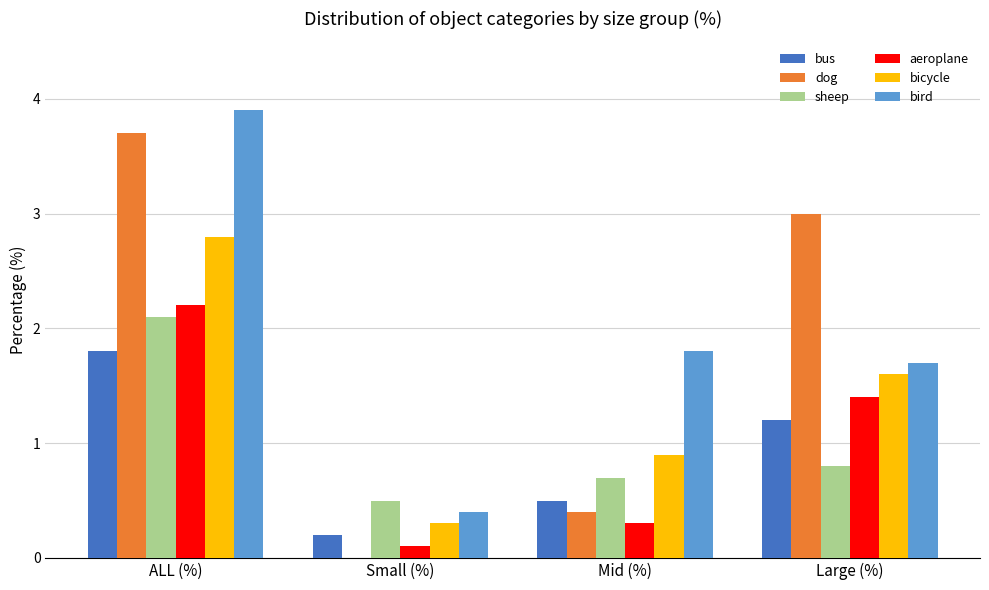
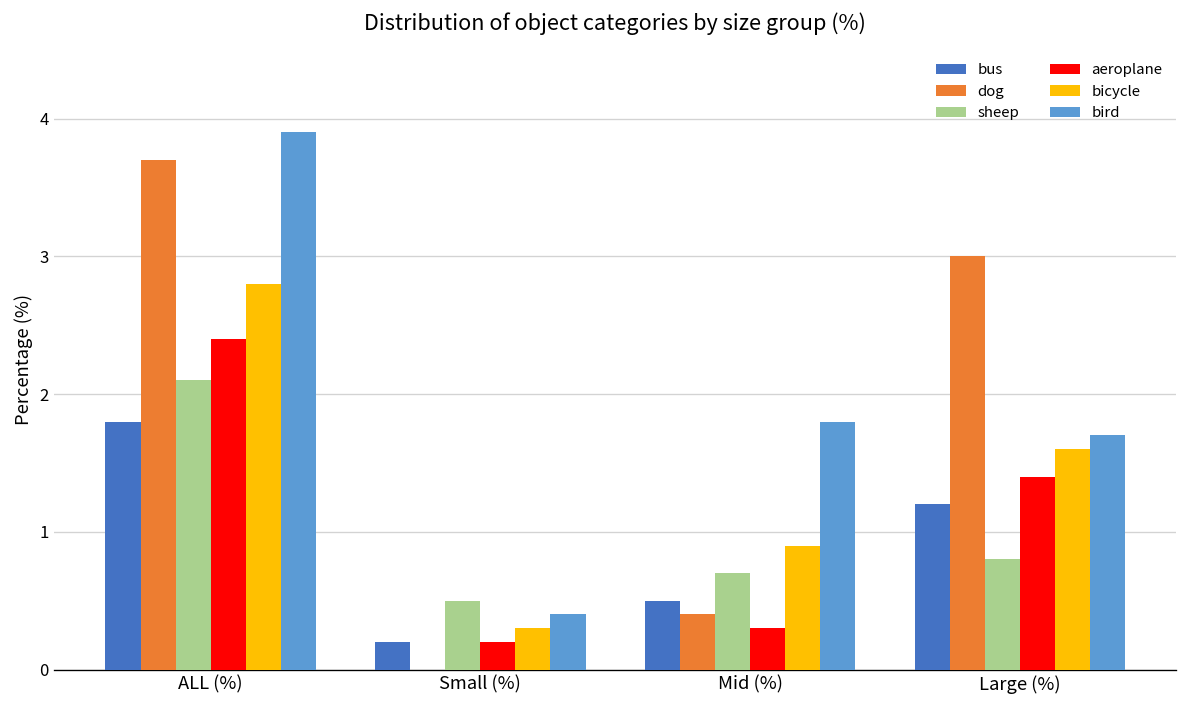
  {
    "dog": {
      "ALL (%)": 3.7,
      "Small (%)": 0.0,
      "Mid (%)": 0.4,
      "Large (%)": 3.0
    },
    "sheep": {
      "ALL (%)": 2.1,
      "Small (%)": 0.5,
      "Mid (%)": 0.7,
      "Large (%)": 0.8
    },
    "aeroplane": {
-     "ALL (%)": 2.2,
-     "Small (%)": 0.1,
+     "ALL (%)": 2.4,
+     "Small (%)": 0.2,
      "Mid (%)": 0.3,
      "Large (%)": 1.4
    },
    "bicycle": {
      "ALL (%)": 2.8,
      "Small (%)": 0.3,
      "Mid (%)": 0.9,
      "Large (%)": 1.6
    }
  }
